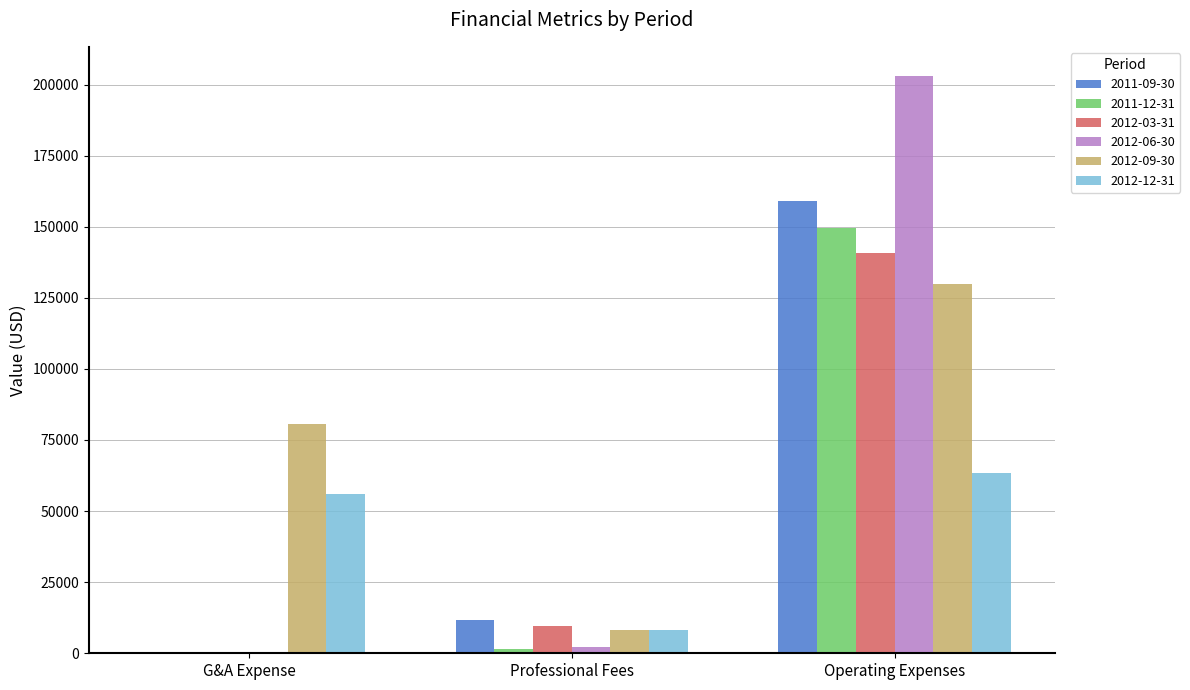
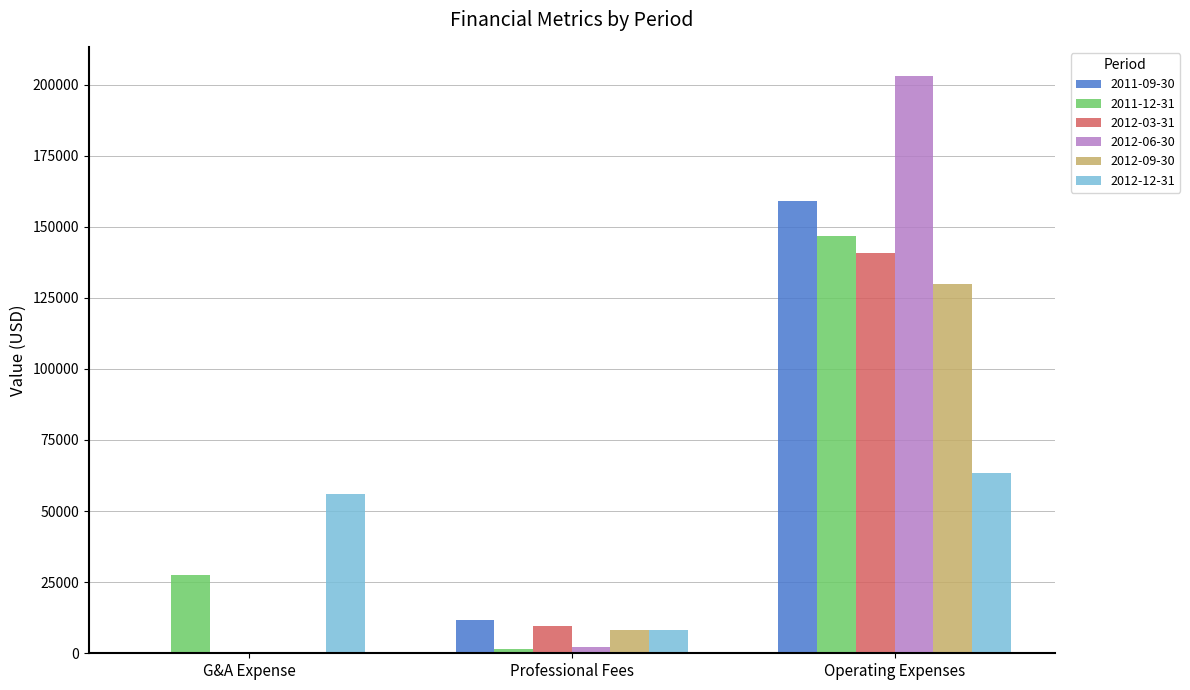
  {
    "2011-09-30": {
      "Professional Fees": 12000,
      "Operating Expenses": 159000
    },
    "2011-12-31": {
-     "G&A Expense": 0,
+     "G&A Expense": 28000,
      "Professional Fees": 1000,
-     "Operating Expenses": 150000
+     "Operating Expenses": 147000
    },
    "2012-03-31": {
      "Professional Fees": 10000,
      "Operating Expenses": 141000
    },
    "2012-06-30": {
      "Professional Fees": 2000,
      "Operating Expenses": 203000
    },
    "2012-09-30": {
-     "G&A Expense": 81000,
+     "G&A Expense": 0,
      "Professional Fees": 8000,
      "Operating Expenses": 130000
    },
    "2012-12-31": {
      "G&A Expense": 56000,
      "Professional Fees": 8000,
      "Operating Expenses": 63000
    }
  }
